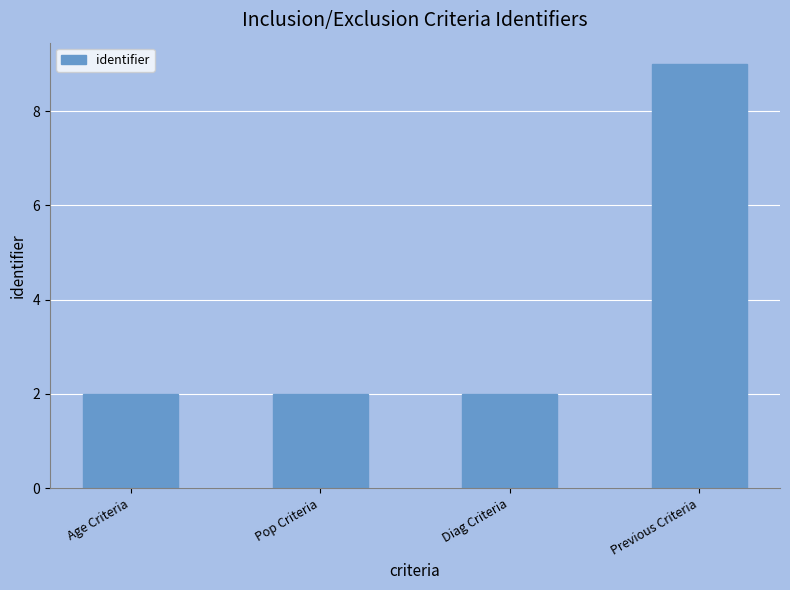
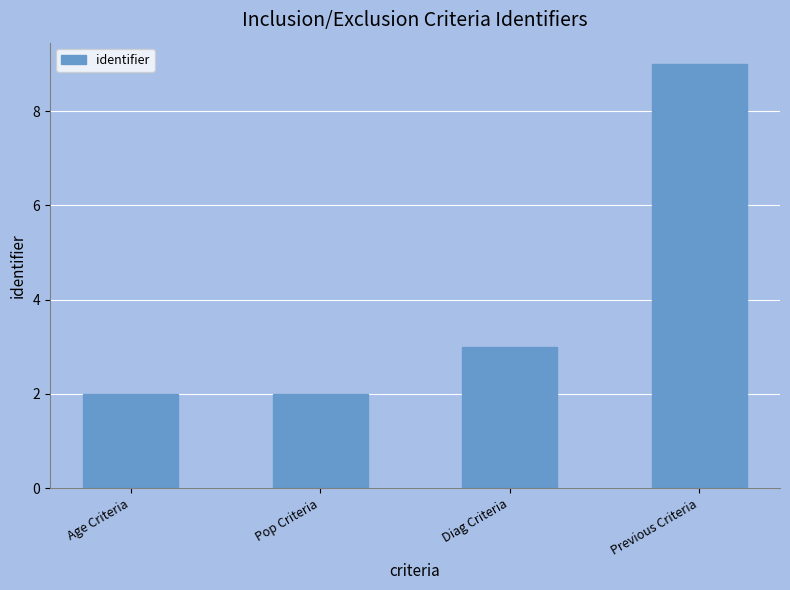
  {
    "Age Criteria": 2,
    "Pop Criteria": 2,
-   "Diag Criteria": 2,
+   "Diag Criteria": 3,
    "Previous Criteria": 9
  }
